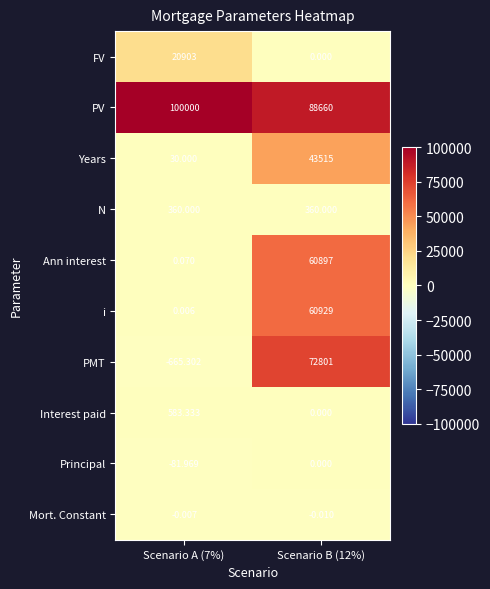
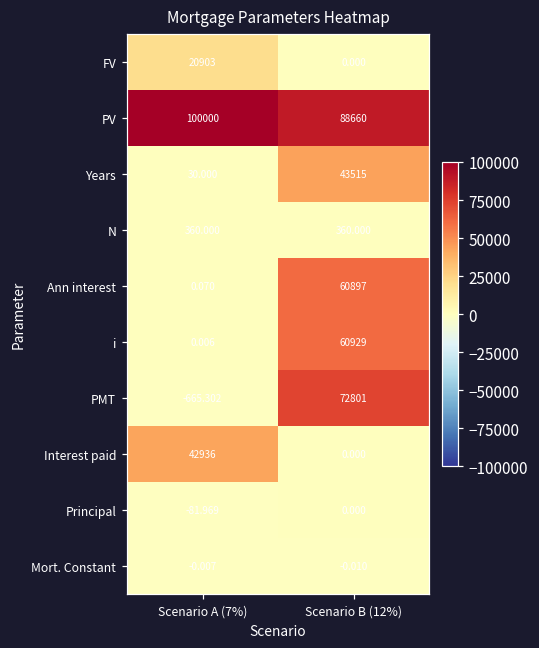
  {
    "FV": {
      "Scenario A (7%)": 20903,
      "Scenario B (12%)": 0.000
    },
    "PV": {
      "Scenario A (7%)": 100000,
      "Scenario B (12%)": 88660
    },
    "Years": {
      "Scenario A (7%)": 30.000,
      "Scenario B (12%)": 43515
    },
    "N": {
      "Scenario A (7%)": 360.000,
      "Scenario B (12%)": 360.000
    },
    "Ann interest": {
      "Scenario A (7%)": 0.070,
      "Scenario B (12%)": 60897
    },
    "i": {
      "Scenario A (7%)": 0.006,
      "Scenario B (12%)": 60929
    },
    "PMT": {
      "Scenario A (7%)": -665.302,
      "Scenario B (12%)": 72801
    },
    "Interest paid": {
-     "Scenario A (7%)": 583.333,
+     "Scenario A (7%)": 42936,
      "Scenario B (12%)": 0.000
    },
    "Principal": {
      "Scenario A (7%)": -81.969,
      "Scenario B (12%)": 0.000
    },
    "Mort. Constant": {
      "Scenario A (7%)": -0.007,
      "Scenario B (12%)": -0.010
    }
  }
